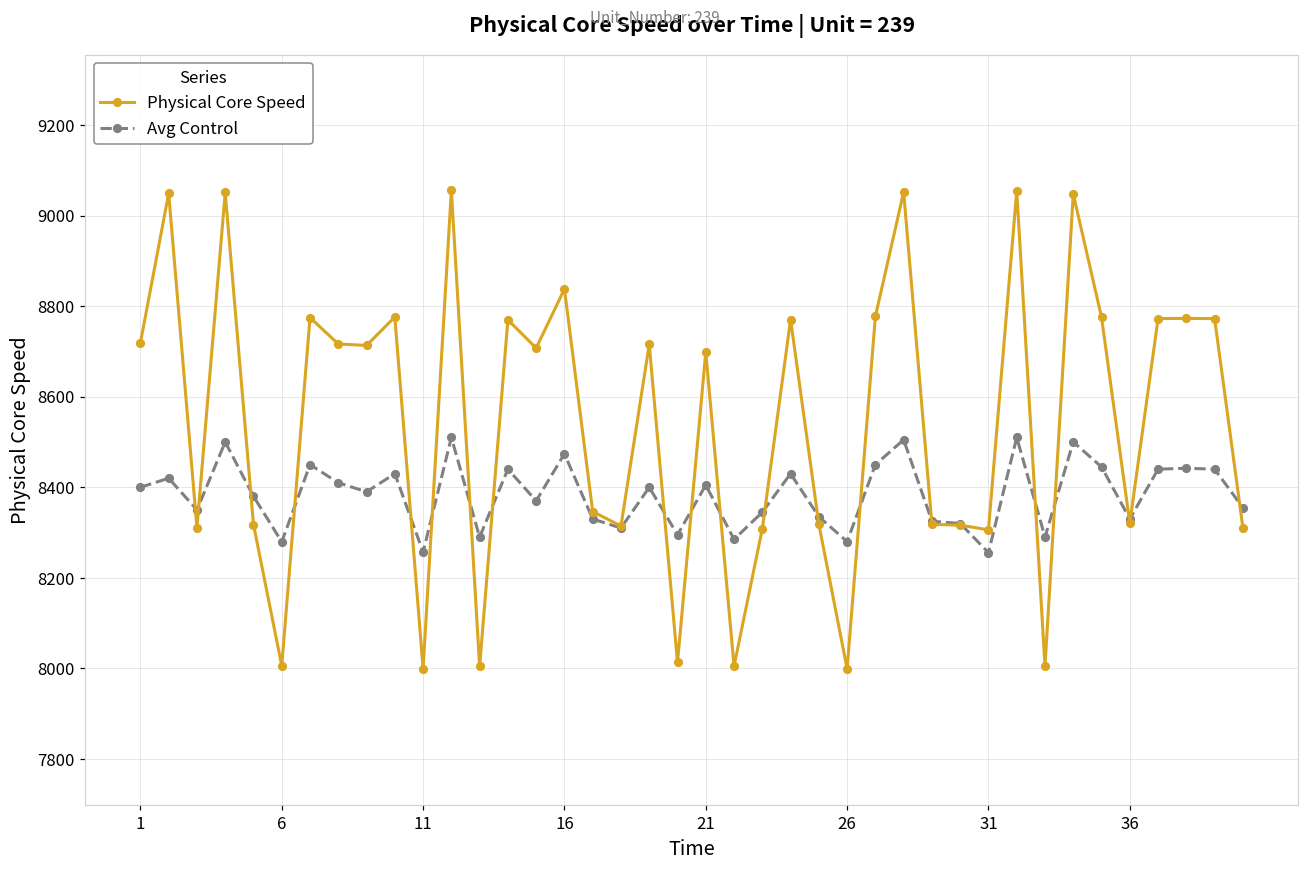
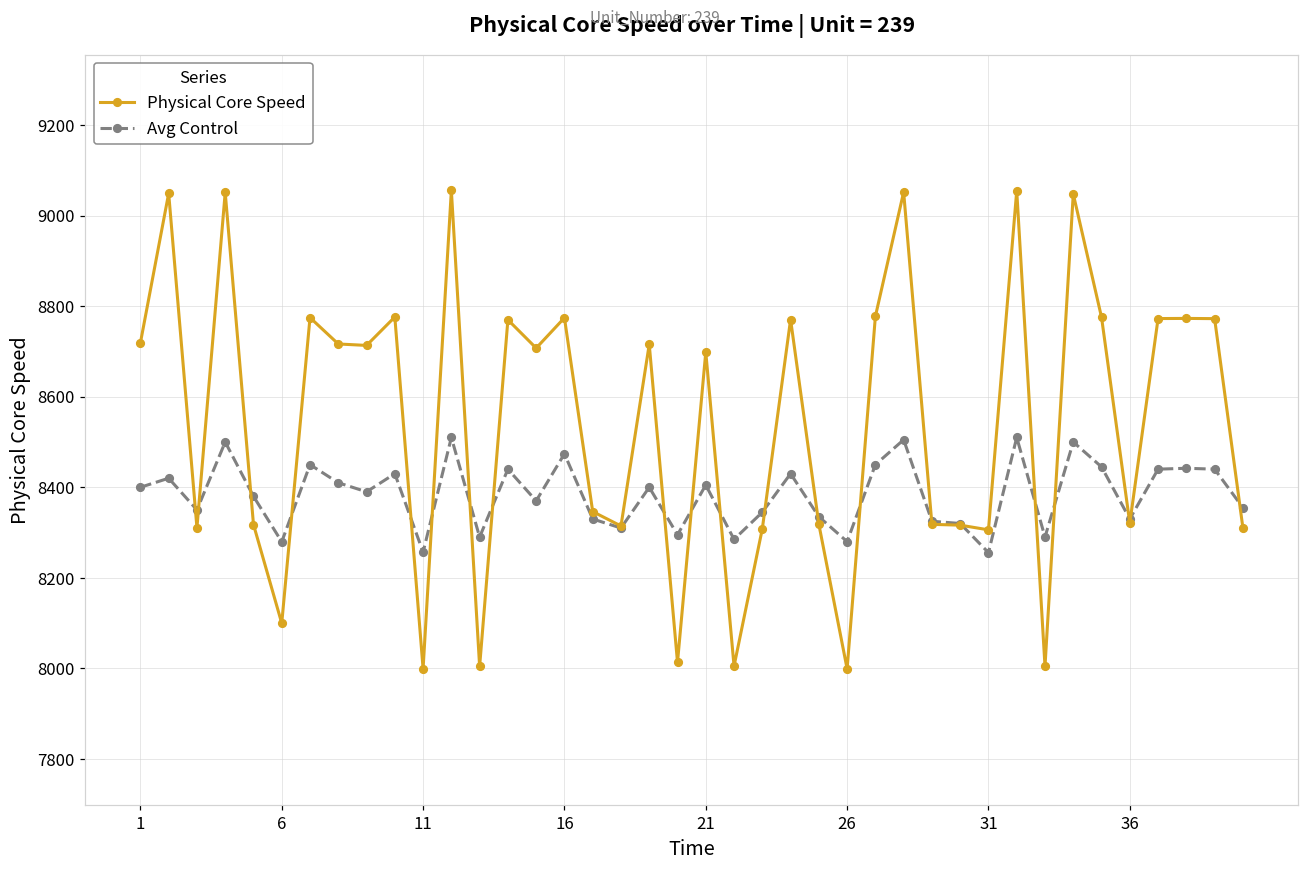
  {
    "Physical Core Speed": {
      "1": 8720,
-     "6": 8010,
+     "6": 8100,
      "11": 8000,
-     "16": 8840,
+     "16": 8770,
      "21": 8700,
      "26": 8000,
      "31": 8310,
      "36": 8320
    },
    "Avg Control": {
      "1": 8400,
      "6": 8280,
      "11": 8260,
      "16": 8470,
      "21": 8410,
      "26": 8280,
      "31": 8260,
      "36": 8330
    }
  }
